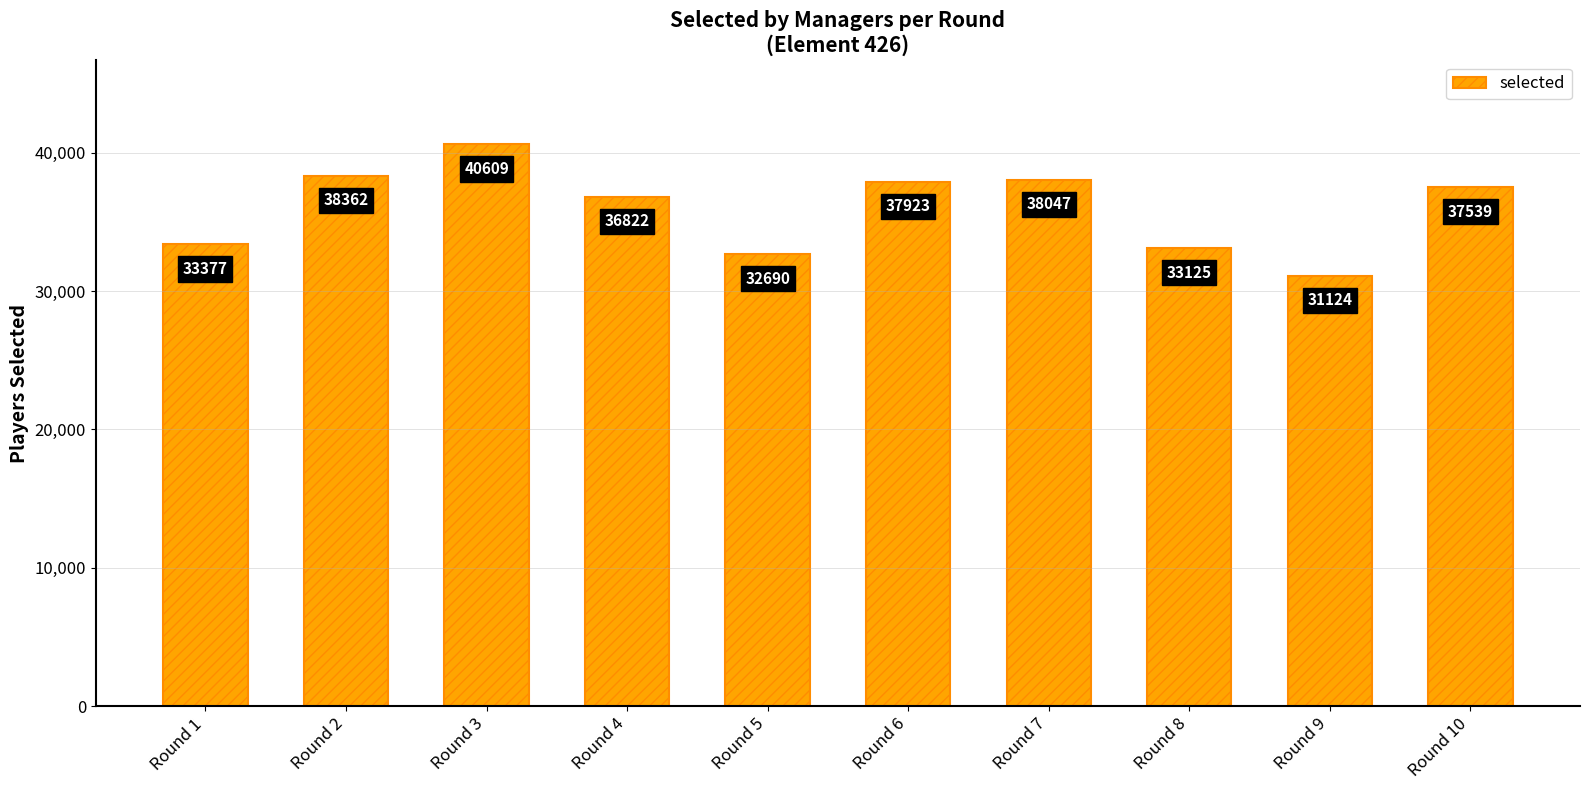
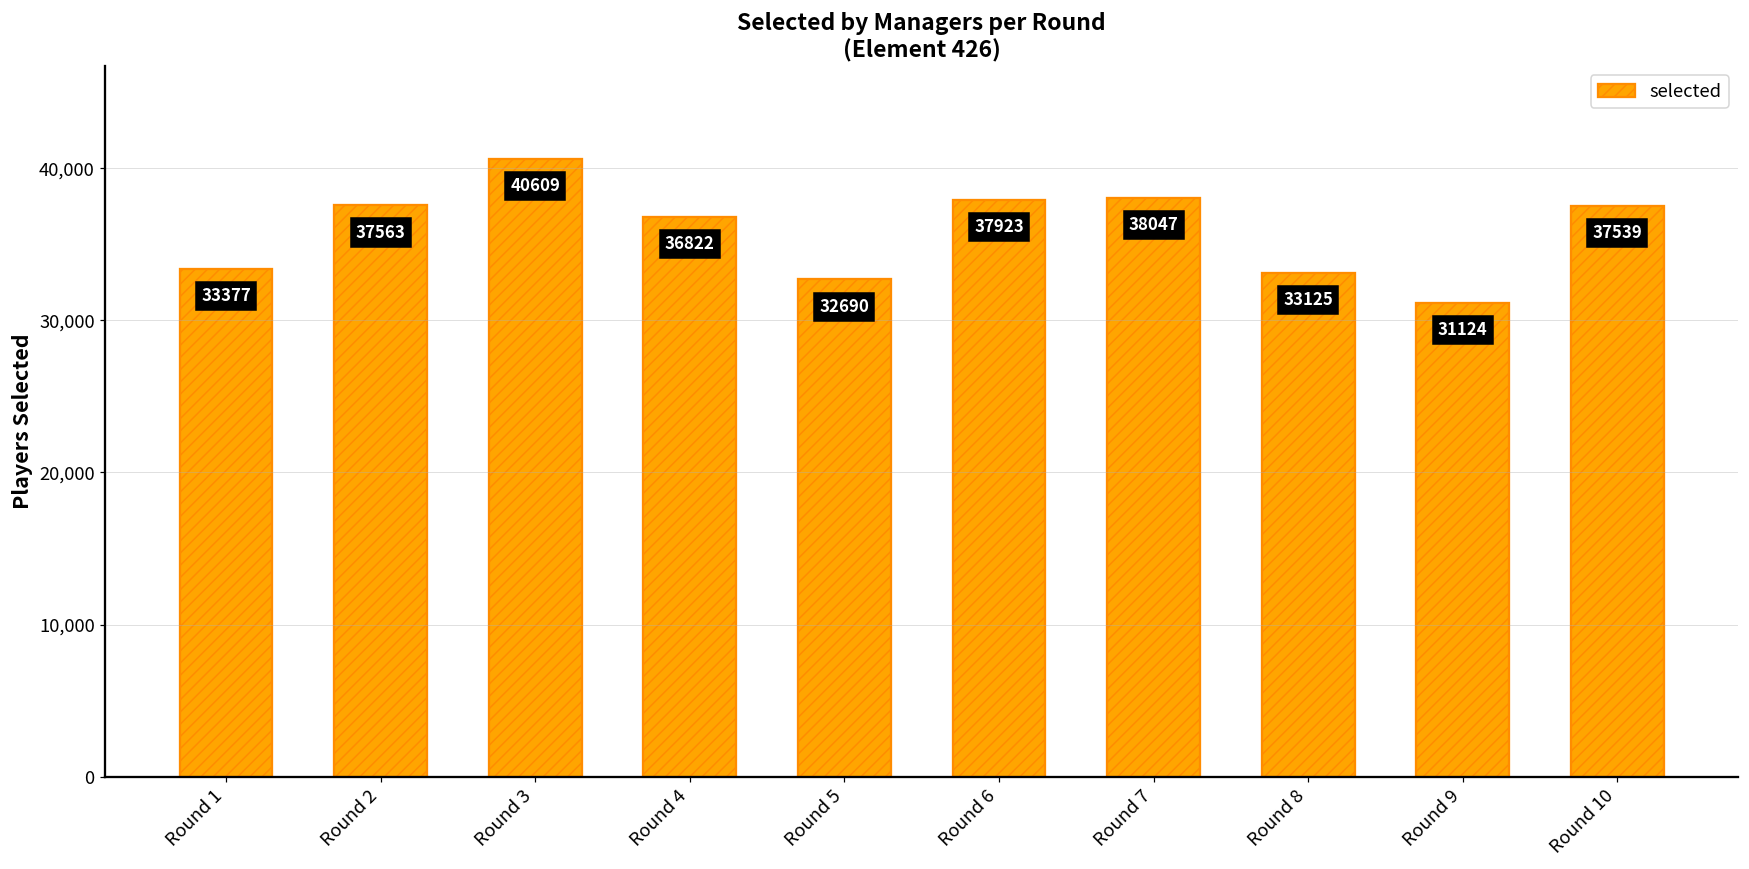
  {
-   "Round 2": 38362
+   "Round 2": 37563
  }
